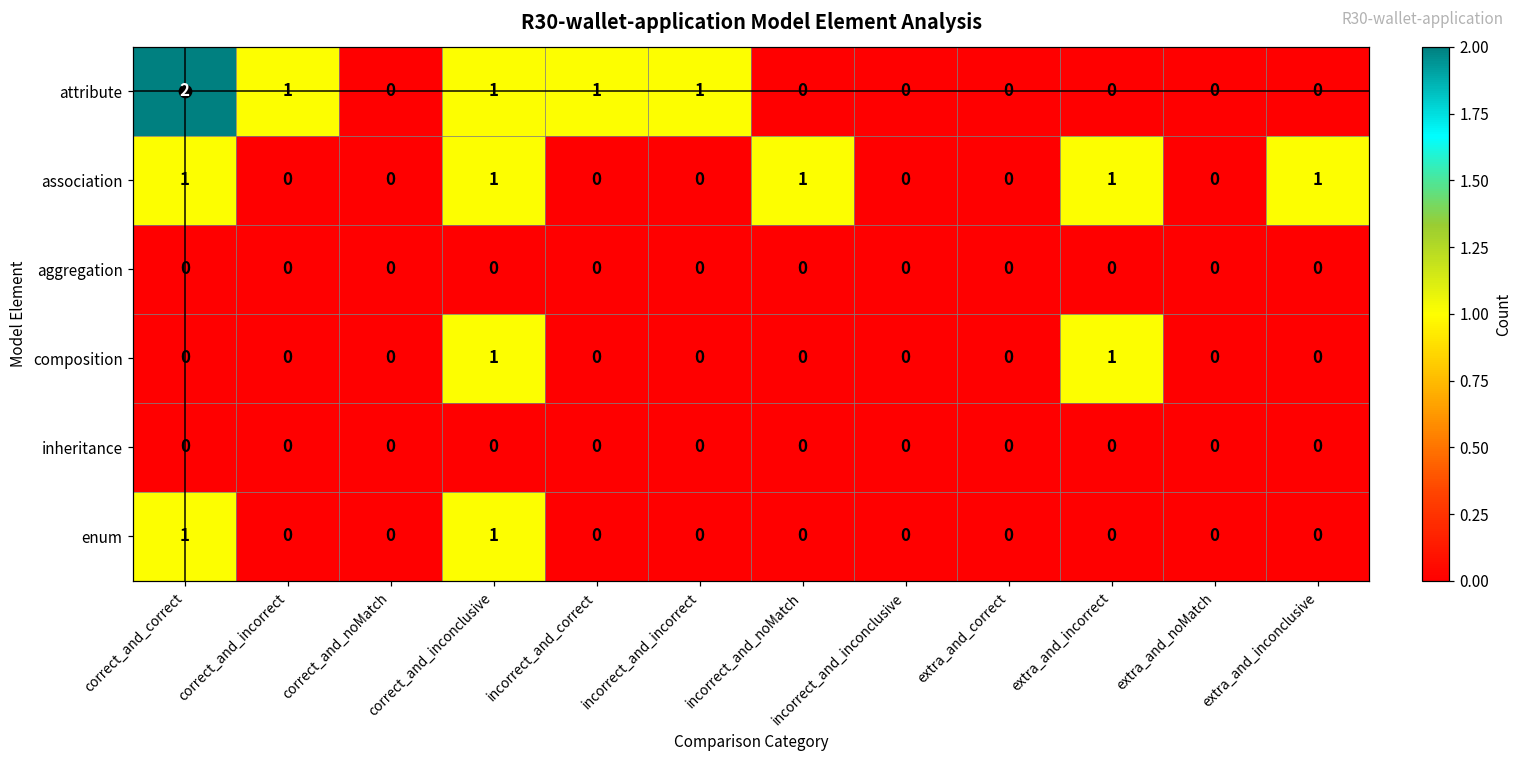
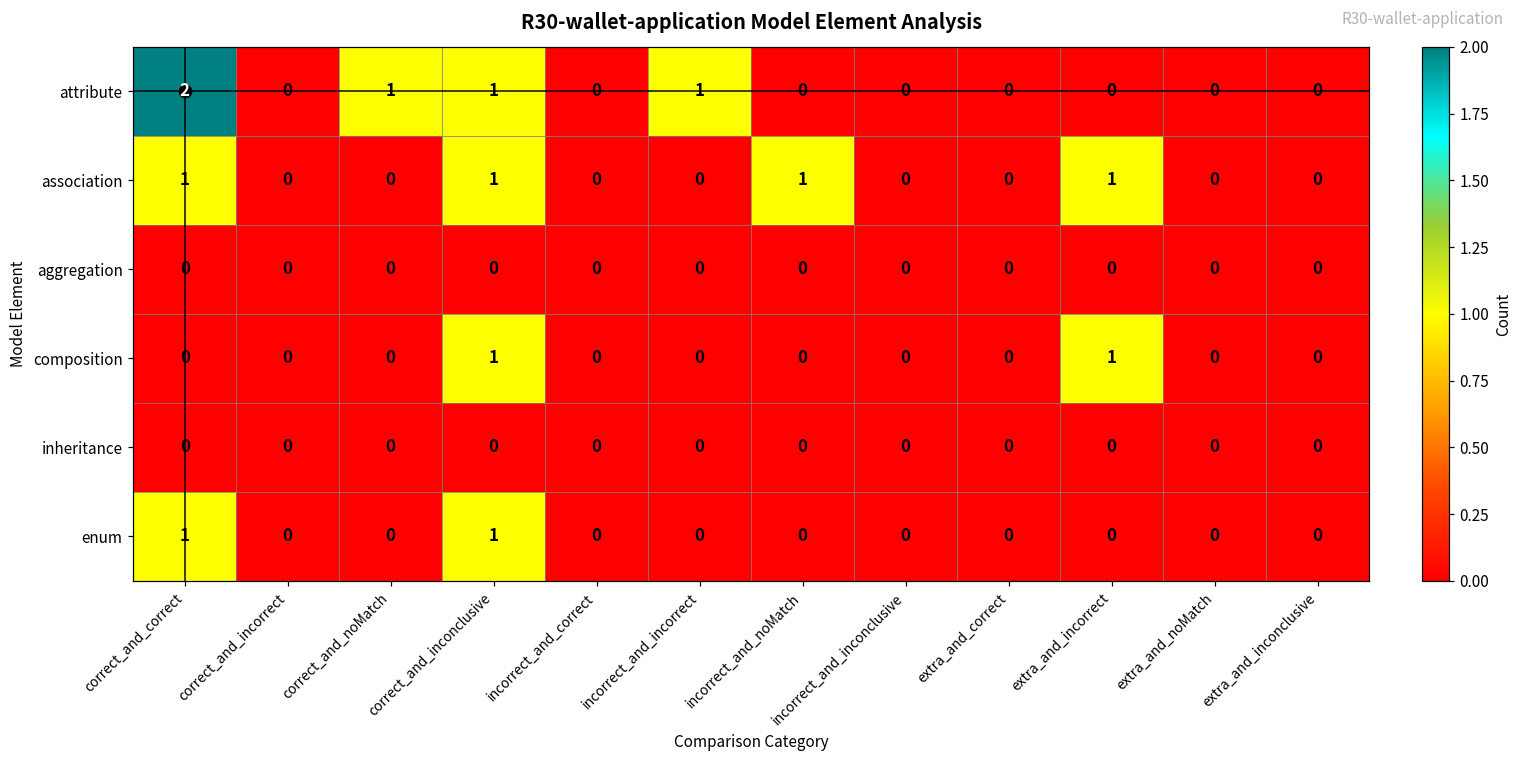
  {
    "attribute": {
-     "correct_and_incorrect": 1,
-     "correct_and_noMatch": 0,
+     "correct_and_incorrect": 0,
+     "correct_and_noMatch": 1,
      "correct_and_inconclusive": 1,
-     "incorrect_and_correct": 1,
+     "incorrect_and_correct": 0,
      "incorrect_and_incorrect": 1,
      "incorrect_and_noMatch": 0,
      "incorrect_and_inconclusive": 0,
      "extra_and_correct": 0,
      "extra_and_incorrect": 0,
      "extra_and_noMatch": 0,
      "extra_and_inconclusive": 0
    },
    "association": {
      "correct_and_correct": 1,
      "correct_and_incorrect": 0,
      "correct_and_noMatch": 0,
      "correct_and_inconclusive": 1,
      "incorrect_and_correct": 0,
      "incorrect_and_incorrect": 0,
      "incorrect_and_noMatch": 1,
      "incorrect_and_inconclusive": 0,
      "extra_and_correct": 0,
      "extra_and_incorrect": 1,
      "extra_and_noMatch": 0,
-     "extra_and_inconclusive": 1
+     "extra_and_inconclusive": 0
    },
    "aggregation": {
      "correct_and_correct": 0,
      "correct_and_incorrect": 0,
      "correct_and_noMatch": 0,
      "correct_and_inconclusive": 0,
      "incorrect_and_correct": 0,
      "incorrect_and_incorrect": 0,
      "incorrect_and_noMatch": 0,
      "incorrect_and_inconclusive": 0,
      "extra_and_correct": 0,
      "extra_and_incorrect": 0,
      "extra_and_noMatch": 0,
      "extra_and_inconclusive": 0
    },
    "composition": {
      "correct_and_correct": 0,
      "correct_and_incorrect": 0,
      "correct_and_noMatch": 0,
      "correct_and_inconclusive": 1,
      "incorrect_and_correct": 0,
      "incorrect_and_incorrect": 0,
      "incorrect_and_noMatch": 0,
      "incorrect_and_inconclusive": 0,
      "extra_and_correct": 0,
      "extra_and_incorrect": 1,
      "extra_and_noMatch": 0,
      "extra_and_inconclusive": 0
    },
    "inheritance": {
      "correct_and_correct": 0,
      "correct_and_incorrect": 0,
      "correct_and_noMatch": 0,
      "correct_and_inconclusive": 0,
      "incorrect_and_correct": 0,
      "incorrect_and_incorrect": 0,
      "incorrect_and_noMatch": 0,
      "incorrect_and_inconclusive": 0,
      "extra_and_correct": 0,
      "extra_and_incorrect": 0,
      "extra_and_noMatch": 0,
      "extra_and_inconclusive": 0
    },
    "enum": {
      "correct_and_correct": 1,
      "correct_and_incorrect": 0,
      "correct_and_noMatch": 0,
      "correct_and_inconclusive": 1,
      "incorrect_and_correct": 0,
      "incorrect_and_incorrect": 0,
      "incorrect_and_noMatch": 0,
      "incorrect_and_inconclusive": 0,
      "extra_and_correct": 0,
      "extra_and_incorrect": 0,
      "extra_and_noMatch": 0,
      "extra_and_inconclusive": 0
    }
  }
